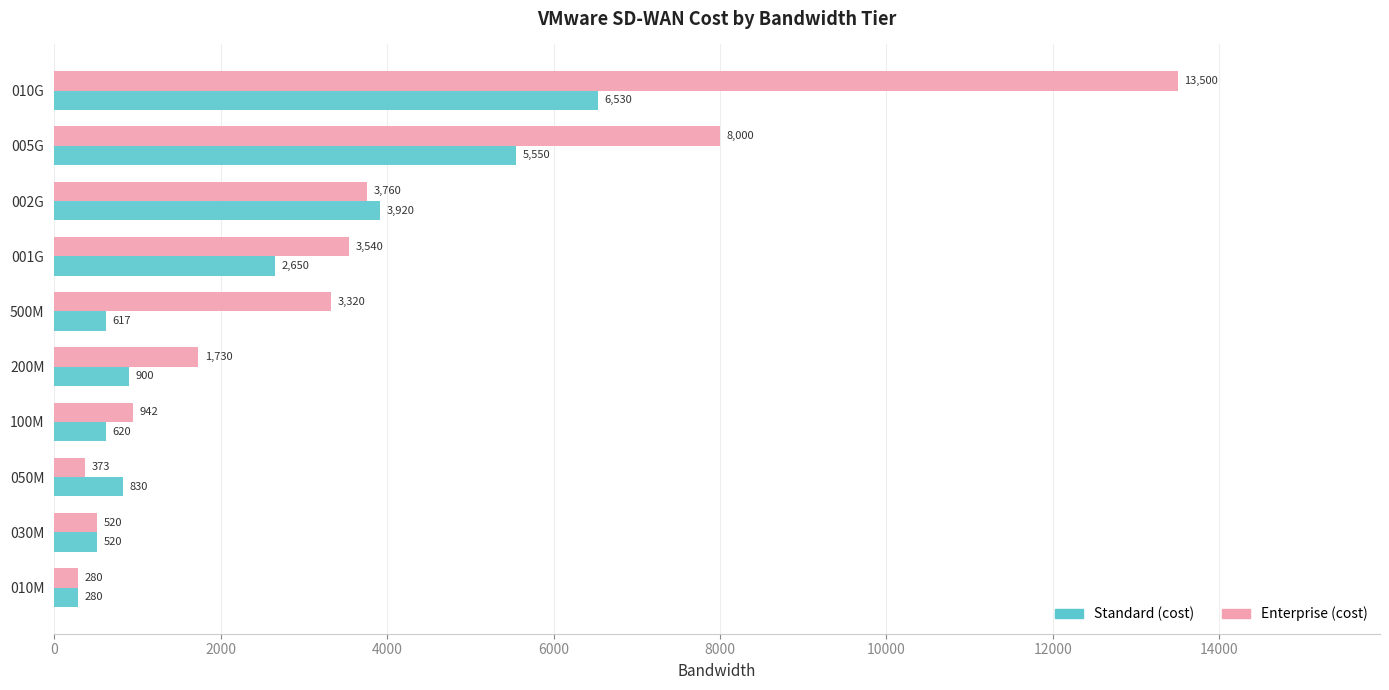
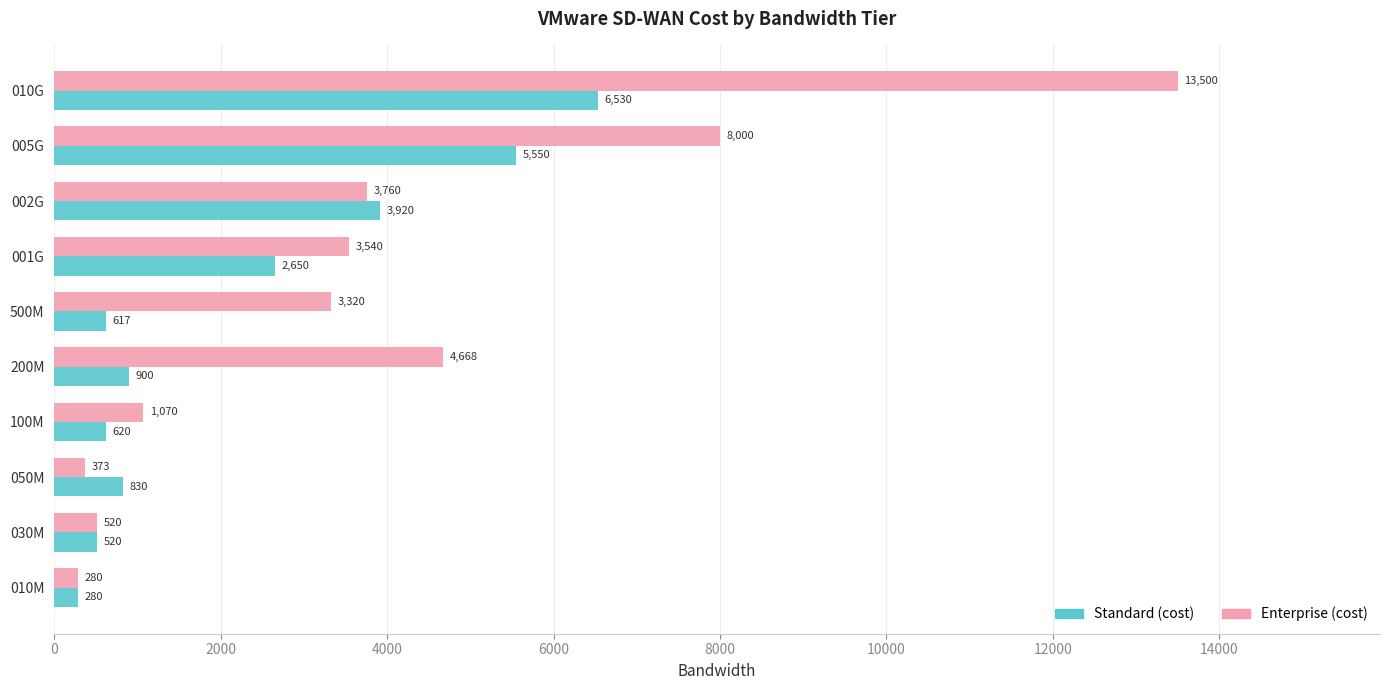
  {
    "Standard (cost)": {
      "010G": "6,530",
      "005G": "5,550",
      "002G": "3,920",
      "001G": "2,650",
      "500M": "617",
      "200M": "900",
      "100M": "620",
      "050M": "830",
      "030M": "520",
      "010M": "280"
    },
    "Enterprise (cost)": {
      "010G": "13,500",
      "005G": "8,000",
      "002G": "3,760",
      "001G": "3,540",
      "500M": "3,320",
-     "200M": "1,730",
-     "100M": "942",
+     "200M": "4,668",
+     "100M": "1,070",
      "050M": "373",
      "030M": "520",
      "010M": "280"
    }
  }
